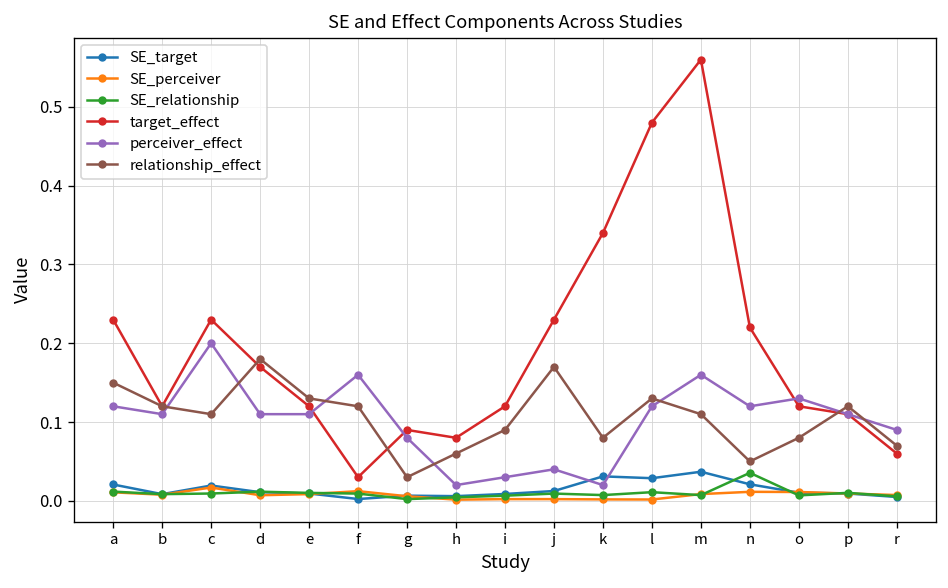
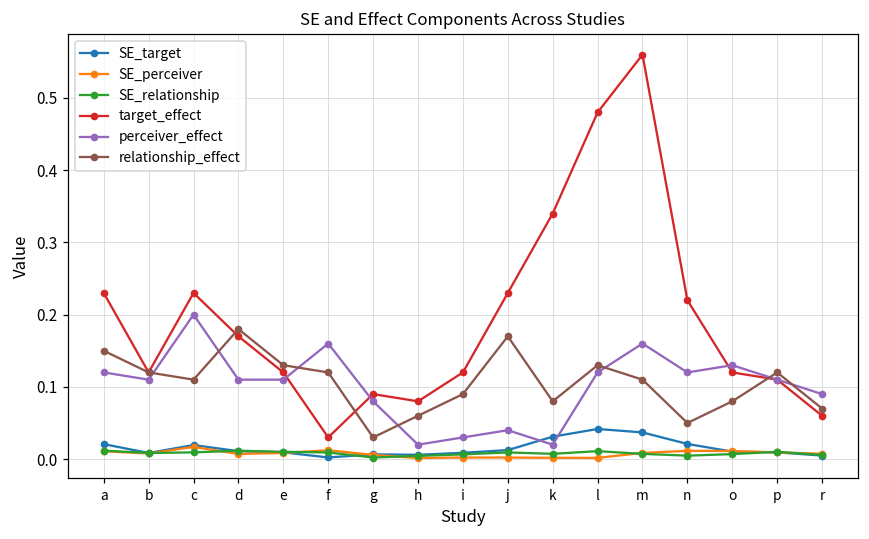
  {
    "SE_target": {
      "a": 0.02,
      "f": 0.00,
      "k": 0.03,
-     "l": 0.03,
+     "l": 0.04,
      "m": 0.04,
      "n": 0.02
    },
    "SE_perceiver": {
      "i": 0.00,
      "j": 0.00,
      "k": 0.00,
      "l": 0.00,
      "n": 0.01
    },
    "SE_relationship": {
      "c": 0.01,
      "k": 0.01,
      "l": 0.01,
-     "n": 0.04
+     "n": 0.00
    },
    "target_effect": {
      "a": 0.23,
      "c": 0.23,
      "d": 0.17,
      "e": 0.12,
      "f": 0.03,
      "g": 0.09,
      "h": 0.08,
      "i": 0.12,
      "j": 0.23,
      "k": 0.34,
      "l": 0.48,
      "m": 0.56,
      "n": 0.22,
      "o": 0.12,
      "r": 0.06
    },
    "perceiver_effect": {
      "a": 0.12,
      "b": 0.11,
      "c": 0.20,
      "d": 0.11,
      "e": 0.11,
      "f": 0.16,
      "g": 0.08,
      "h": 0.02,
      "i": 0.03,
      "j": 0.04,
      "k": 0.02,
      "l": 0.12,
      "m": 0.16,
      "n": 0.12,
      "o": 0.13,
      "r": 0.09
    },
    "relationship_effect": {
      "a": 0.15,
      "c": 0.11,
      "d": 0.18,
      "e": 0.13,
      "f": 0.12,
      "g": 0.03,
      "h": 0.06,
      "i": 0.09,
      "j": 0.17,
      "k": 0.08,
      "l": 0.13,
      "m": 0.11,
      "n": 0.05,
      "o": 0.08,
      "p": 0.12,
      "r": 0.07
    }
  }
